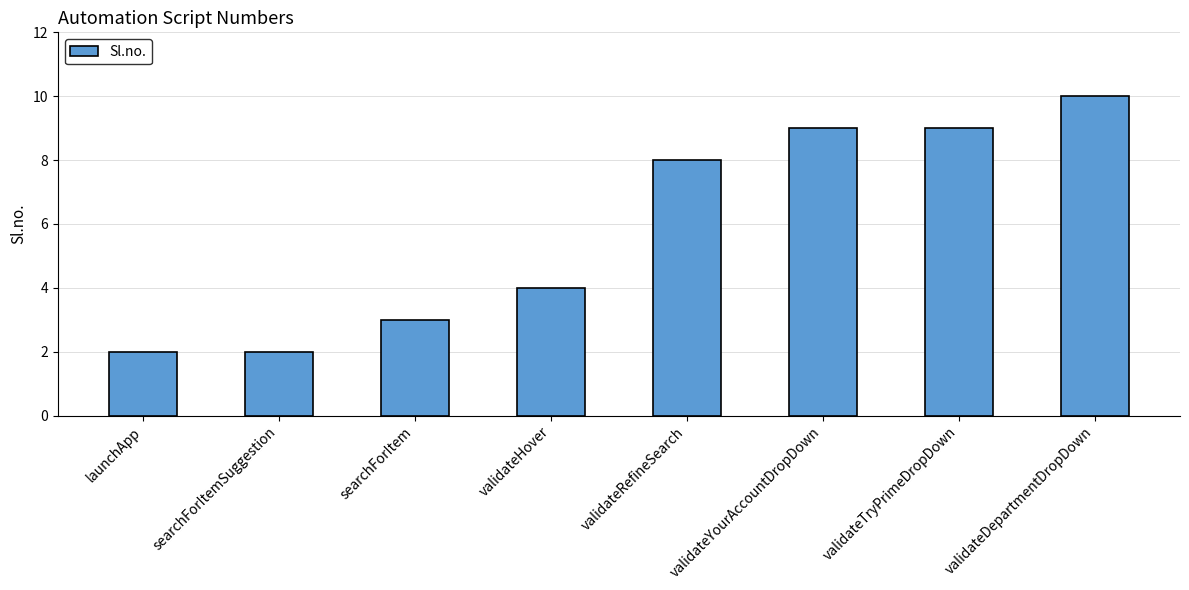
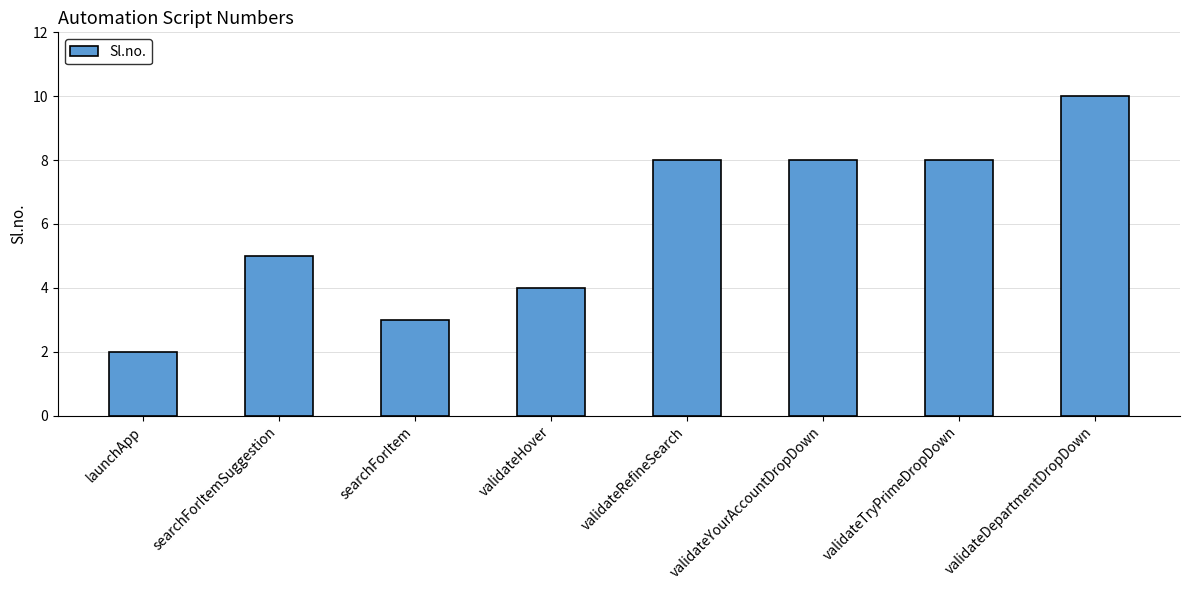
  {
    "launchApp": 2,
-   "searchForItemSuggestion": 2,
+   "searchForItemSuggestion": 5,
    "searchForItem": 3,
    "validateHover": 4,
    "validateRefineSearch": 8,
-   "validateYourAccountDropDown": 9,
-   "validateTryPrimeDropDown": 9,
+   "validateYourAccountDropDown": 8,
+   "validateTryPrimeDropDown": 8,
    "validateDepartmentDropDown": 10
  }
